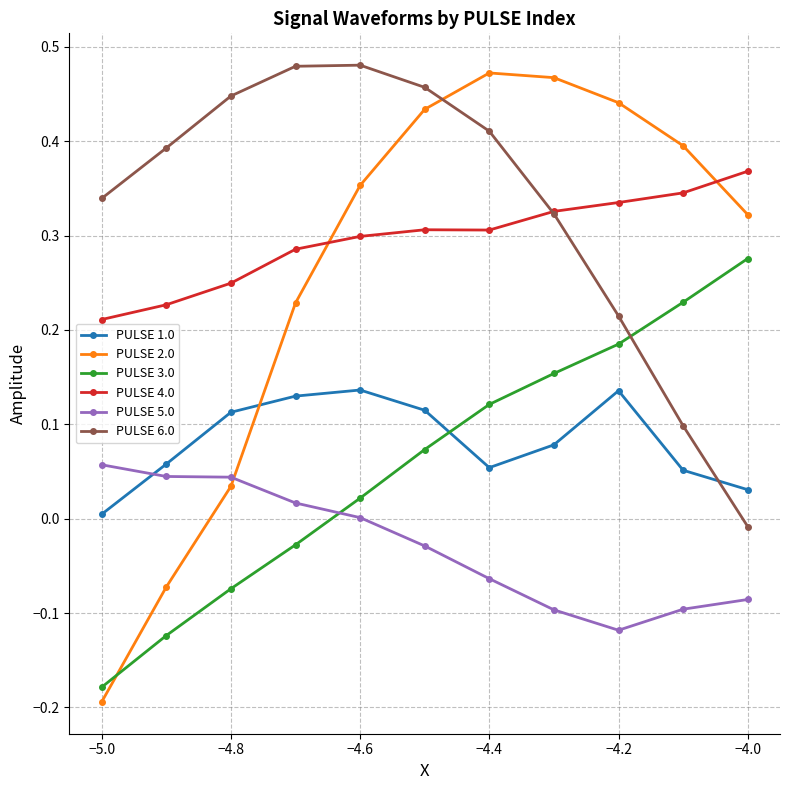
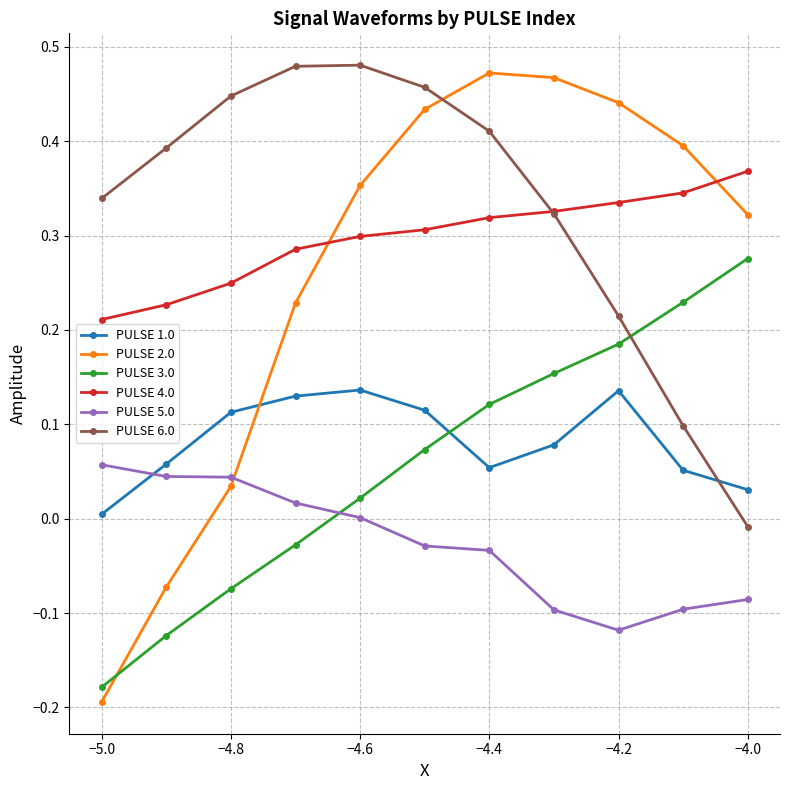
  {
    "PULSE 1.0": {
      "−5.0": 0.00,
      "−4.8": 0.11,
      "−4.6": 0.14,
      "−4.4": 0.05,
      "−4.2": 0.14,
      "−4.0": 0.03
    },
    "PULSE 2.0": {
      "−5.0": -0.19,
      "−4.8": 0.03,
      "−4.6": 0.35,
      "−4.4": 0.47,
      "−4.2": 0.44,
      "−4.0": 0.32
    },
    "PULSE 3.0": {
      "−5.0": -0.18,
      "−4.8": -0.07,
      "−4.6": 0.02,
      "−4.4": 0.12,
      "−4.2": 0.18,
      "−4.0": 0.28
    },
    "PULSE 4.0": {
      "−5.0": 0.21,
      "−4.8": 0.25,
      "−4.6": 0.30,
-     "−4.4": 0.31,
+     "−4.4": 0.32,
      "−4.2": 0.33,
      "−4.0": 0.37
    },
    "PULSE 5.0": {
      "−5.0": 0.06,
      "−4.8": 0.04,
      "−4.6": 0.00,
-     "−4.4": -0.06,
+     "−4.4": -0.03,
      "−4.2": -0.12,
      "−4.0": -0.09
    },
    "PULSE 6.0": {
      "−5.0": 0.34,
      "−4.8": 0.45,
      "−4.6": 0.48,
      "−4.4": 0.41,
      "−4.2": 0.21,
      "−4.0": -0.01
    }
  }
